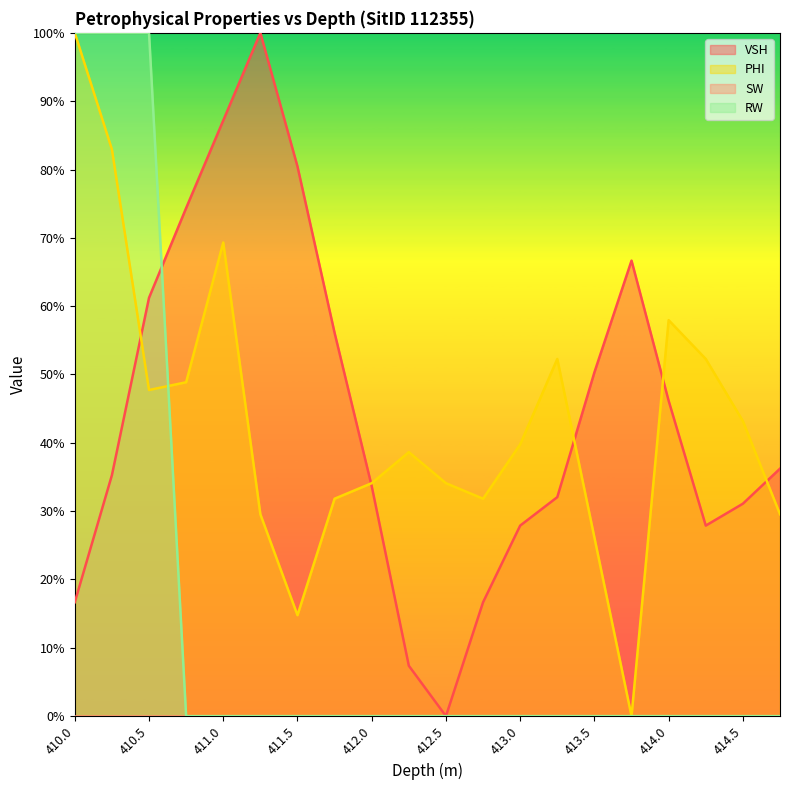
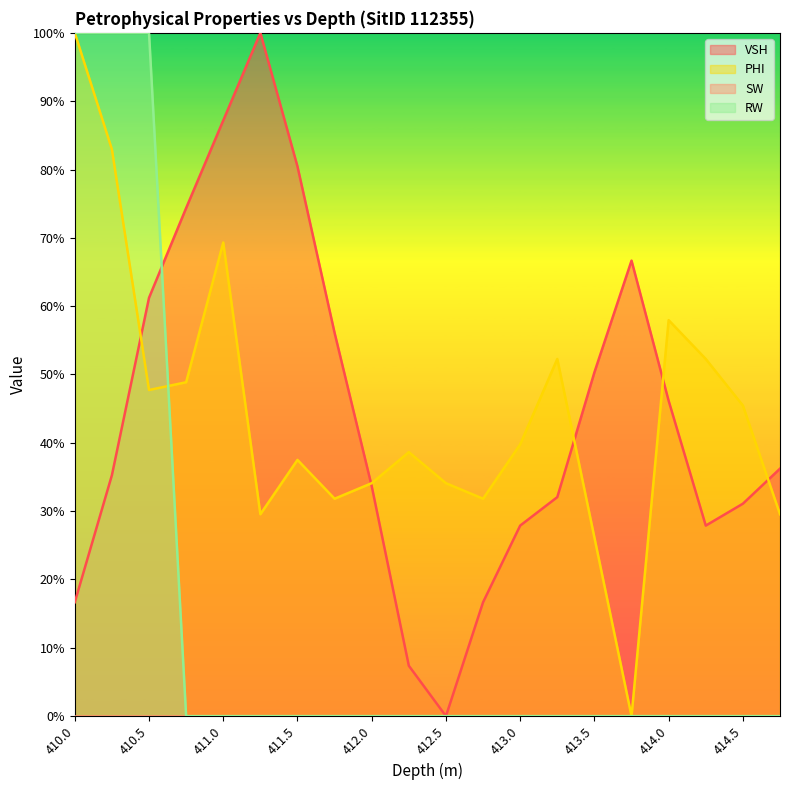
  {
    "PHI": {
      "410.5": "48%",
      "411.0": "69%",
-     "411.5": "15%",
+     "411.5": "38%",
      "412.0": "34%",
      "412.5": "34%",
      "413.0": "40%",
      "413.5": "26%",
      "414.0": "58%",
-     "414.5": "43%"
+     "414.5": "45%"
    },
    "RW": {
      "410.5": "100%"
    }
  }
